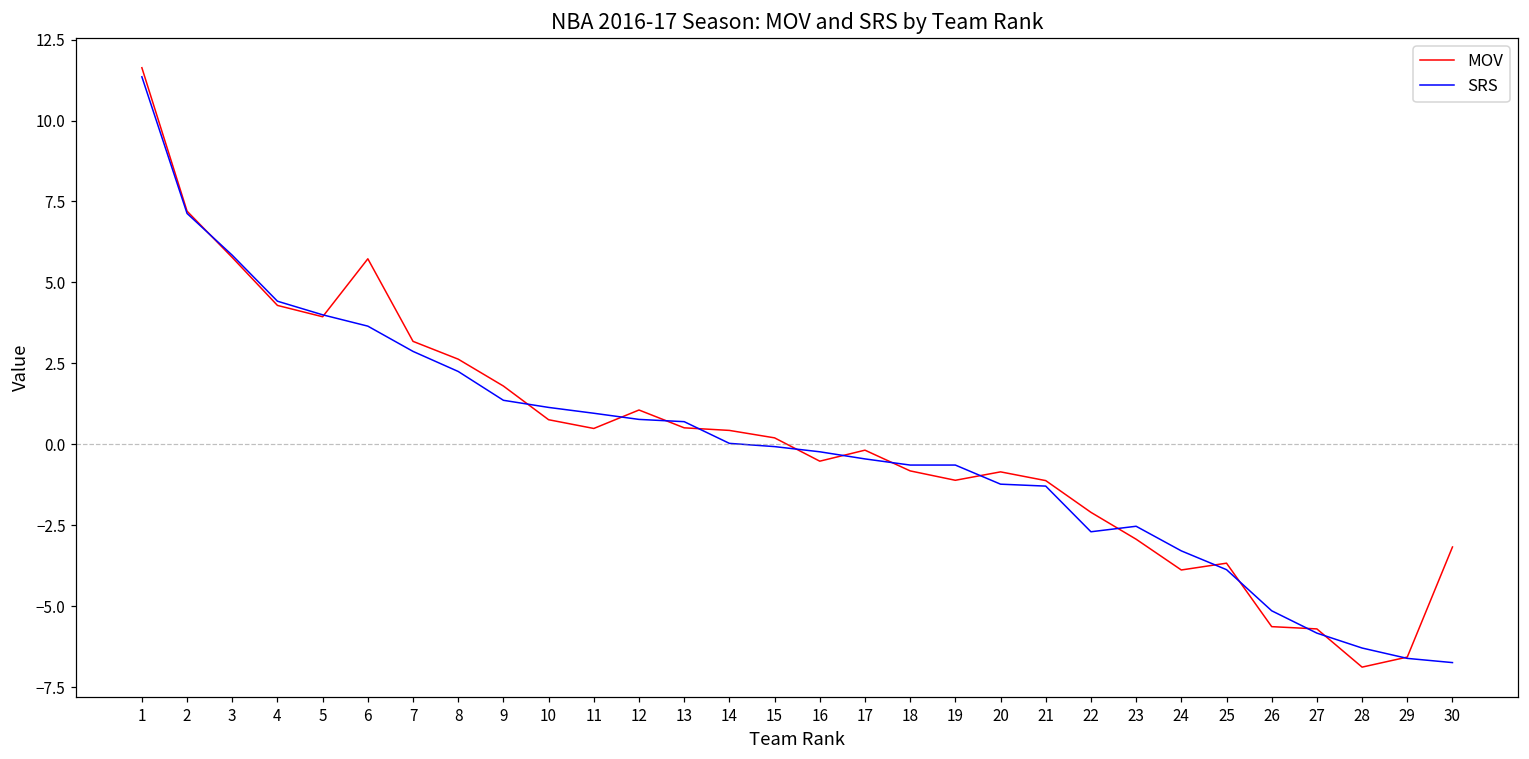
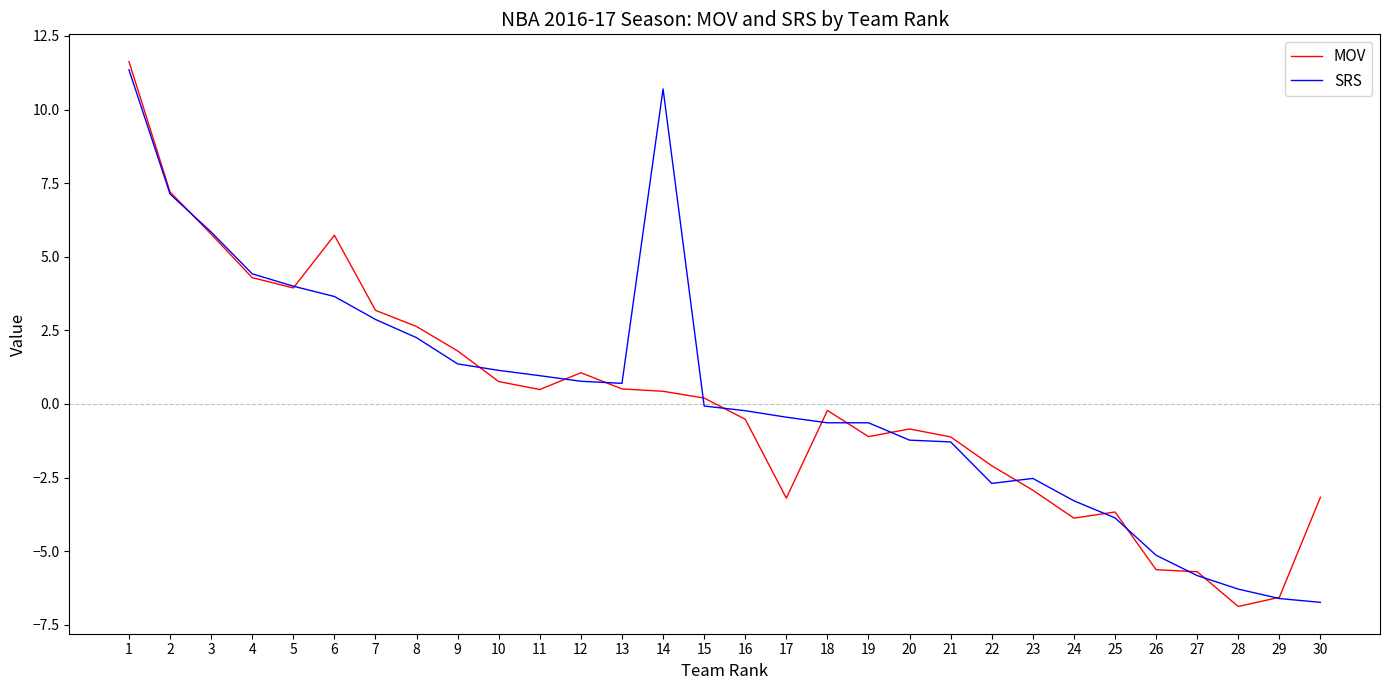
  {
    "MOV": {
      "1": 11.6,
      "4": 4.3,
      "6": 5.7,
      "7": 3.2,
      "8": 2.6,
      "9": 1.8,
      "10": 0.8,
      "11": 0.5,
      "12": 1.1,
      "13": 0.5,
      "14": 0.4,
      "15": 0.2,
      "16": -0.5,
-     "17": -0.2,
-     "18": -0.8,
+     "17": -3.2,
+     "18": -0.2,
      "19": -1.1,
      "20": -0.9,
      "21": -1.1,
      "22": -2.1,
      "23": -2.9,
      "24": -3.9,
      "25": -3.7,
      "26": -5.6,
      "27": -5.7,
      "28": -6.9,
      "30": -3.2
    },
    "SRS": {
      "1": 11.4,
      "4": 4.4,
      "6": 3.7,
      "7": 2.9,
      "8": 2.3,
      "9": 1.4,
      "10": 1.1,
      "11": 1.0,
      "12": 0.8,
      "13": 0.7,
-     "14": 0.0,
+     "14": 10.7,
      "15": -0.1,
      "16": -0.2,
      "17": -0.5,
      "18": -0.6,
      "19": -0.6,
      "20": -1.2,
      "21": -1.3,
      "22": -2.7,
      "23": -2.5,
      "24": -3.3,
      "25": -3.9,
      "26": -5.1,
      "27": -5.8,
      "28": -6.3,
      "30": -6.7
    }
  }
